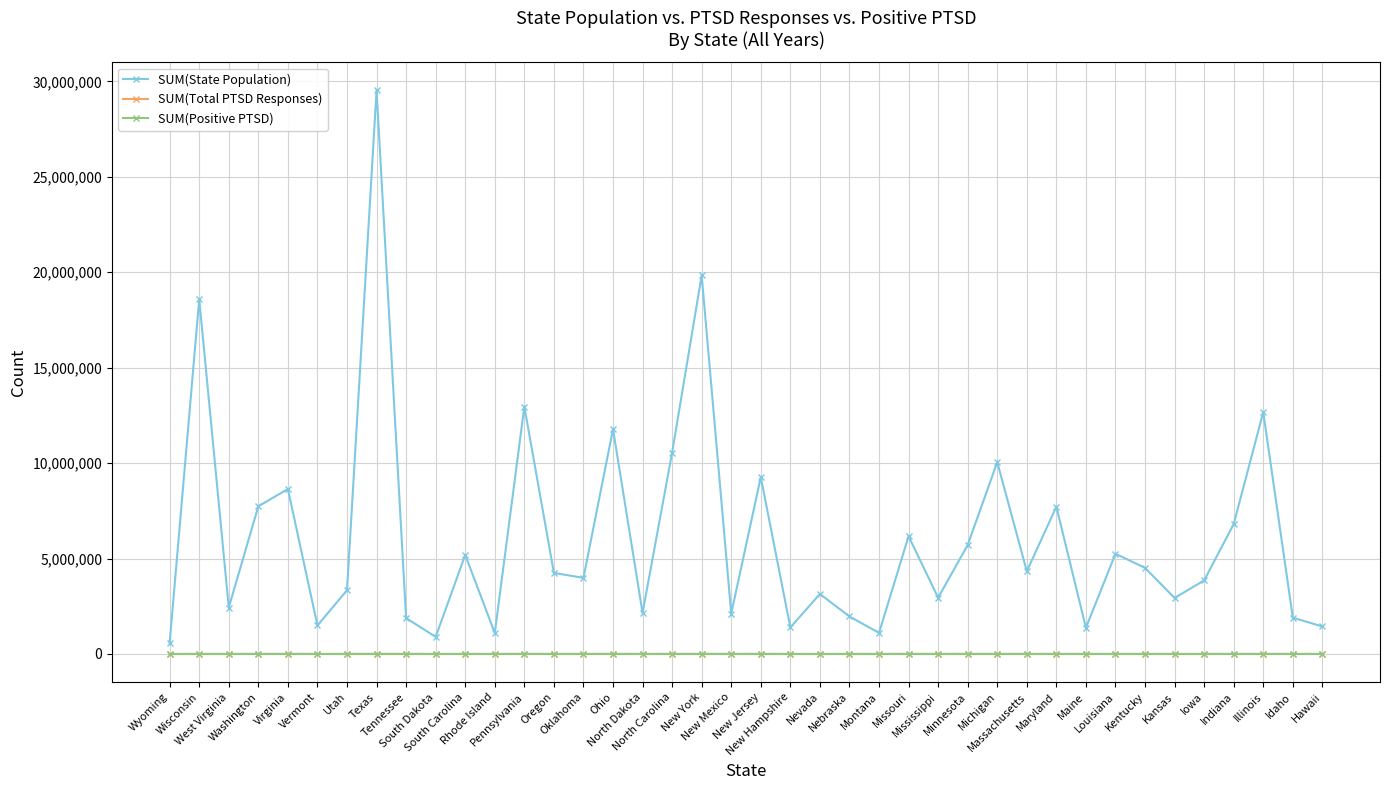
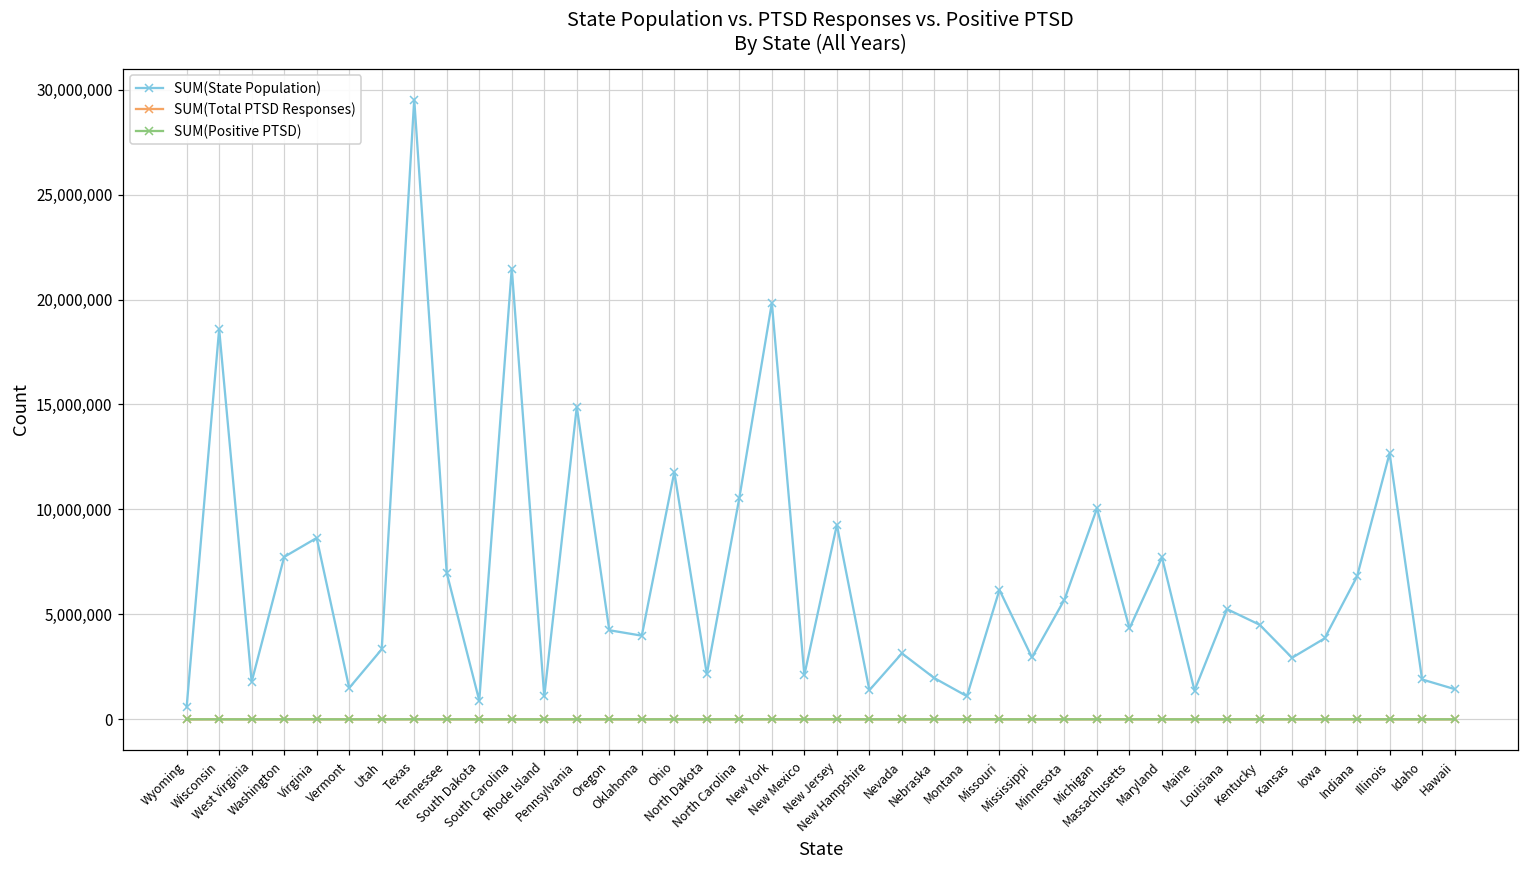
  {
    "SUM(State Population)": {
      "Wyoming": "600,000",
      "Wisconsin": "18,600,000",
-     "West Virginia": "2,400,000",
+     "West Virginia": "1,800,000",
      "Washington": "7,700,000",
      "Virginia": "8,600,000",
      "Vermont": "1,500,000",
      "Utah": "3,300,000",
      "Texas": "29,500,000",
-     "Tennessee": "1,900,000",
+     "Tennessee": "7,000,000",
      "South Dakota": "900,000",
-     "South Carolina": "5,200,000",
+     "South Carolina": "21,500,000",
      "Rhode Island": "1,100,000",
-     "Pennsylvania": "13,000,000",
+     "Pennsylvania": "14,900,000",
      "Oregon": "4,200,000",
      "Oklahoma": "4,000,000",
      "Ohio": "11,800,000",
      "North Dakota": "2,200,000",
      "North Carolina": "10,600,000",
      "New York": "19,800,000",
      "New Mexico": "2,100,000",
      "New Jersey": "9,300,000",
      "New Hampshire": "1,400,000",
      "Nevada": "3,100,000",
      "Nebraska": "2,000,000",
      "Montana": "1,100,000",
      "Missouri": "6,200,000",
      "Mississippi": "2,900,000",
      "Minnesota": "5,700,000",
      "Michigan": "10,100,000",
      "Massachusetts": "4,300,000",
      "Maryland": "7,700,000",
      "Maine": "1,400,000",
      "Louisiana": "5,300,000",
      "Kentucky": "4,500,000",
      "Kansas": "2,900,000",
      "Iowa": "3,900,000",
      "Indiana": "6,800,000",
      "Illinois": "12,700,000",
      "Idaho": "1,900,000",
      "Hawaii": "1,400,000"
    },
    "SUM(Positive PTSD)": {
      "Wyoming": "0",
      "Wisconsin": "0",
      "West Virginia": "0",
      "Washington": "0",
      "Virginia": "0",
      "Vermont": "0",
      "Utah": "0",
      "Texas": "0",
      "Tennessee": "0",
      "South Dakota": "0",
      "South Carolina": "0",
      "Rhode Island": "0",
      "Pennsylvania": "0",
      "Oregon": "0",
      "Oklahoma": "0",
      "Ohio": "0",
      "North Dakota": "0",
      "North Carolina": "0",
      "New York": "0",
      "New Mexico": "0",
      "New Jersey": "0",
      "New Hampshire": "0",
      "Nevada": "0",
      "Nebraska": "0",
      "Montana": "0",
      "Missouri": "0",
      "Mississippi": "0",
      "Minnesota": "0",
      "Michigan": "0",
      "Massachusetts": "0",
      "Maryland": "0",
      "Maine": "0",
      "Louisiana": "0",
      "Kentucky": "0",
      "Kansas": "0",
      "Iowa": "0",
      "Indiana": "0",
      "Illinois": "0",
      "Idaho": "0",
      "Hawaii": "0"
    }
  }
